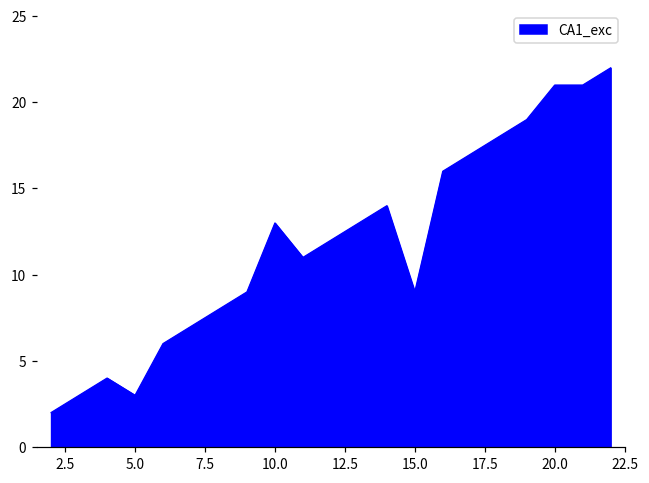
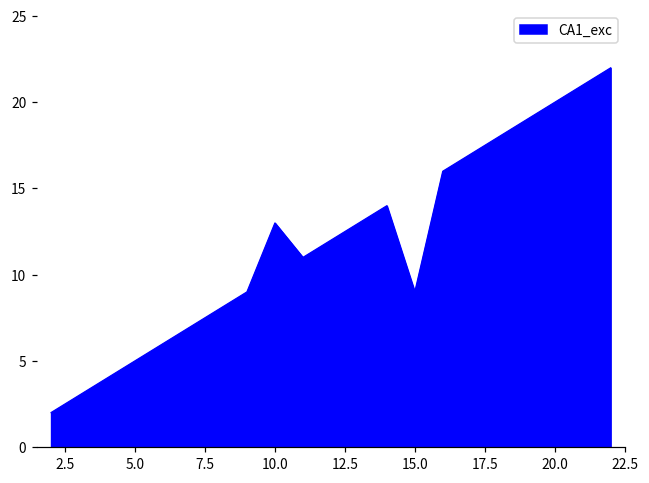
  {
-   "5.0": 3,
+   "5.0": 5,
    "10.0": 13,
    "15.0": 9,
-   "20.0": 21
+   "20.0": 20
  }
